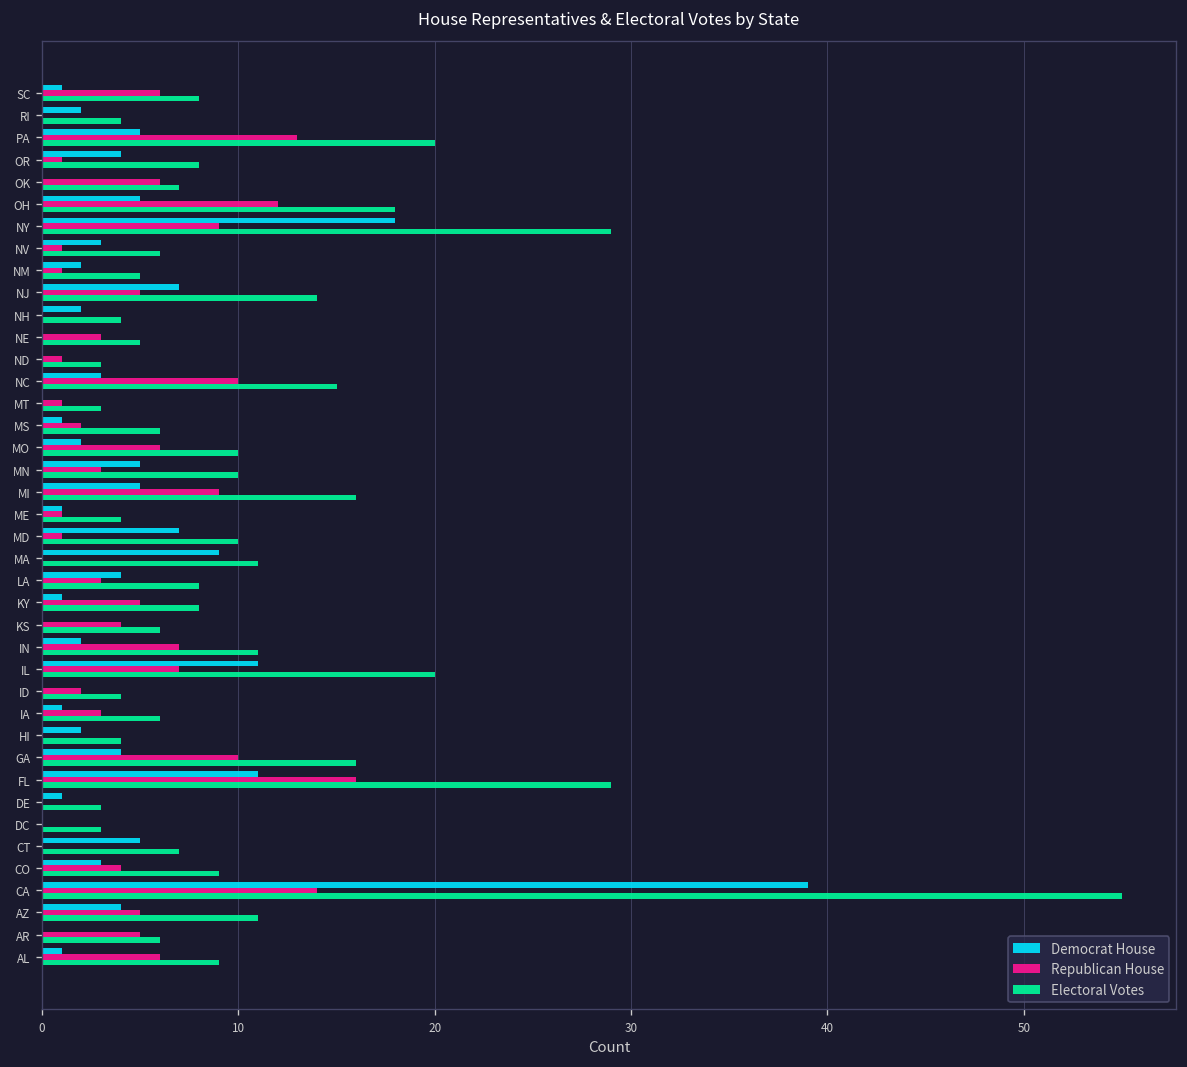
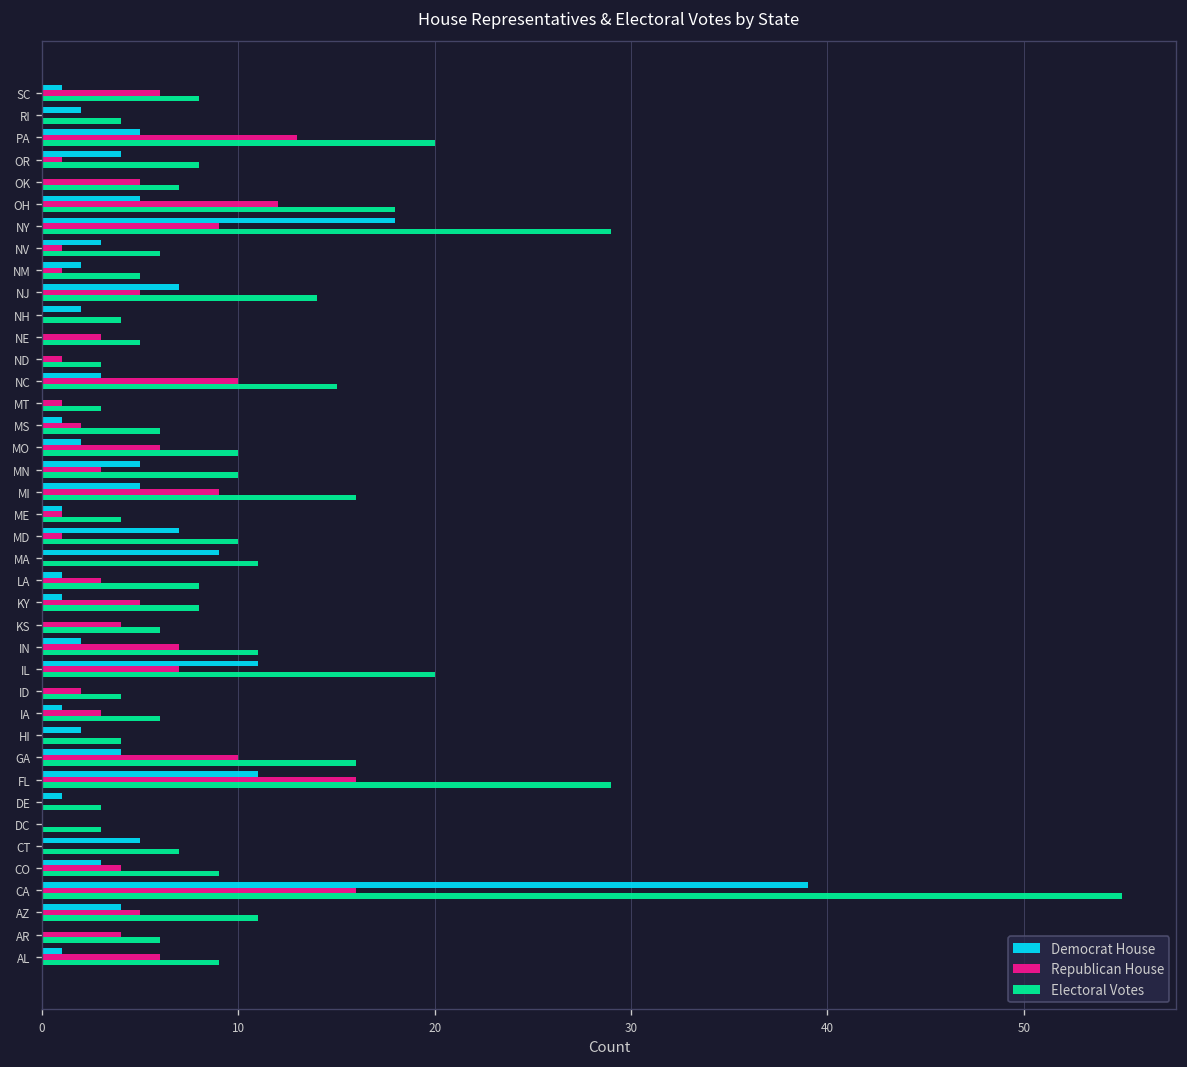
  {
    "Democrat House": {
      "SC": 1,
      "RI": 2,
      "PA": 5,
      "OR": 4,
      "OK": 0,
      "OH": 5,
      "NY": 18,
      "NV": 3,
      "NM": 2,
      "NJ": 7,
      "NH": 2,
      "NE": 0,
      "ND": 0,
      "NC": 3,
      "MT": 0,
      "MS": 1,
      "MO": 2,
      "MN": 5,
      "MI": 5,
      "ME": 1,
      "MD": 7,
      "MA": 9,
-     "LA": 4,
+     "LA": 1,
      "KY": 1,
      "KS": 0,
      "IN": 2,
      "IL": 11,
      "ID": 0,
      "IA": 1,
      "HI": 2,
      "GA": 4,
      "FL": 11,
      "DE": 1,
      "DC": 0,
      "CT": 5,
      "CO": 3,
      "CA": 39,
      "AZ": 4,
      "AR": 0,
      "AL": 1
    },
    "Republican House": {
      "SC": 6,
      "RI": 0,
      "PA": 13,
      "OR": 1,
-     "OK": 6,
+     "OK": 5,
      "OH": 12,
      "NY": 9,
      "NV": 1,
      "NM": 1,
      "NJ": 5,
      "NH": 0,
      "NE": 3,
      "ND": 1,
      "NC": 10,
      "MT": 1,
      "MS": 2,
      "MO": 6,
      "MN": 3,
      "MI": 9,
      "ME": 1,
      "MD": 1,
      "MA": 0,
      "LA": 3,
      "KY": 5,
      "KS": 4,
      "IN": 7,
      "IL": 7,
      "ID": 2,
      "IA": 3,
      "HI": 0,
      "GA": 10,
      "FL": 16,
      "DE": 0,
      "DC": 0,
      "CT": 0,
      "CO": 4,
-     "CA": 14,
+     "CA": 16,
      "AZ": 5,
-     "AR": 5,
+     "AR": 4,
      "AL": 6
    },
    "Electoral Votes": {
      "SC": 8,
      "RI": 4,
      "PA": 20,
      "OR": 8,
      "OK": 7,
      "OH": 18,
      "NY": 29,
      "NV": 6,
      "NM": 5,
      "NJ": 14,
      "NH": 4,
      "NE": 5,
      "ND": 3,
      "NC": 15,
      "MT": 3,
      "MS": 6,
      "MO": 10,
      "MN": 10,
      "MI": 16,
      "ME": 4,
      "MD": 10,
      "MA": 11,
      "LA": 8,
      "KY": 8,
      "KS": 6,
      "IN": 11,
      "IL": 20,
      "ID": 4,
      "IA": 6,
      "HI": 4,
      "GA": 16,
      "FL": 29,
      "DE": 3,
      "DC": 3,
      "CT": 7,
      "CO": 9,
      "CA": 55,
      "AZ": 11,
      "AR": 6,
      "AL": 9
    }
  }
